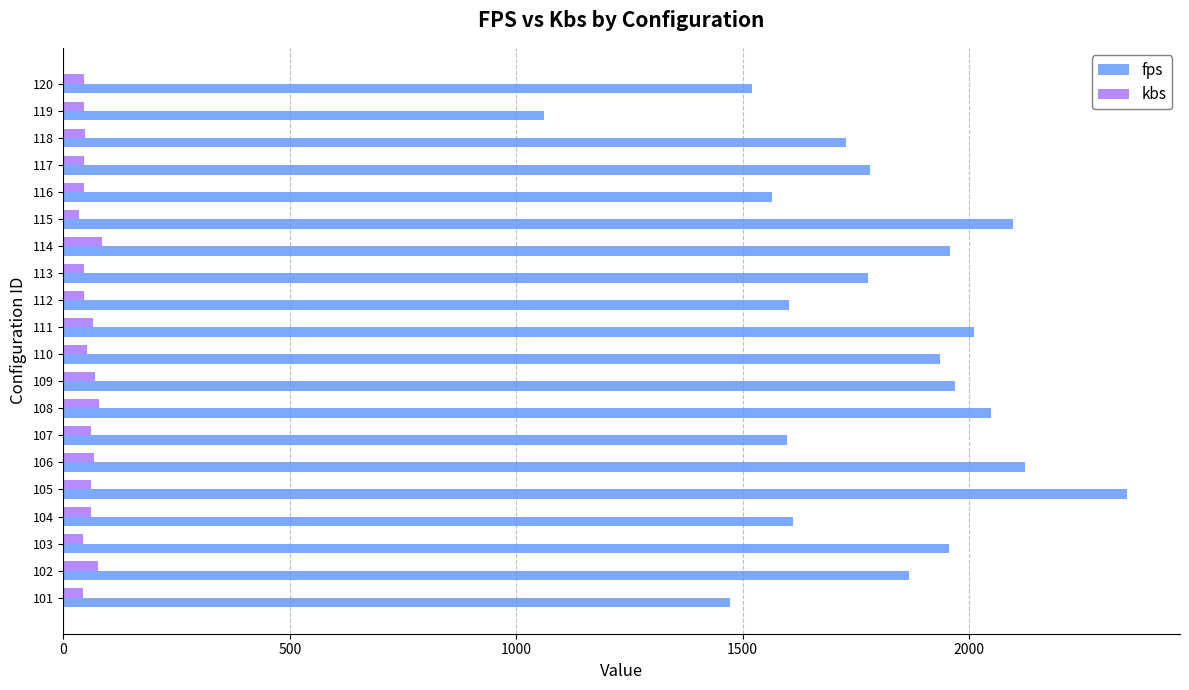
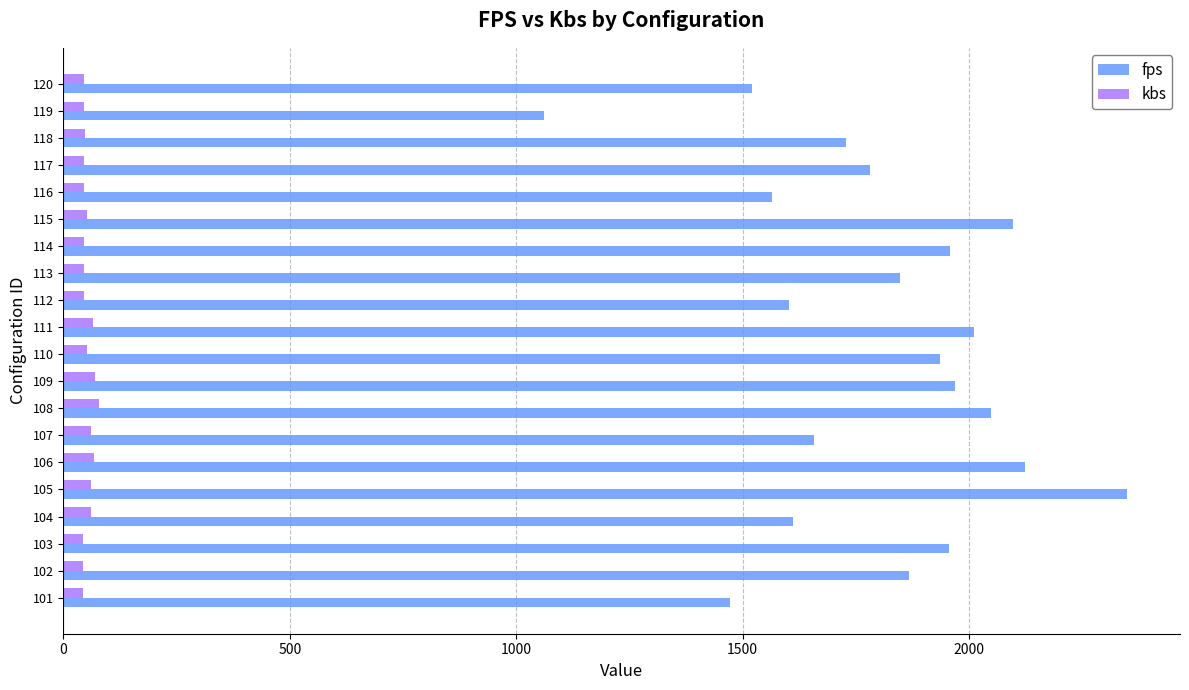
  {
    "fps": {
      "120": 1520,
      "119": 1060,
      "118": 1730,
      "117": 1780,
      "116": 1560,
      "115": 2100,
      "114": 1960,
-     "113": 1780,
+     "113": 1850,
      "112": 1600,
      "111": 2010,
      "110": 1940,
      "109": 1970,
      "108": 2050,
-     "107": 1600,
+     "107": 1660,
      "106": 2120,
      "105": 2350,
      "104": 1610,
      "103": 1960,
      "102": 1870,
      "101": 1470
    },
    "kbs": {
      "120": 40,
      "119": 50,
      "118": 50,
      "117": 50,
      "116": 50,
-     "115": 30,
-     "114": 90,
+     "115": 50,
+     "114": 50,
      "113": 50,
      "112": 50,
      "111": 70,
      "110": 50,
      "109": 70,
      "108": 80,
      "107": 60,
      "106": 70,
      "105": 60,
      "104": 60,
      "103": 40,
-     "102": 80,
+     "102": 40,
      "101": 40
    }
  }
